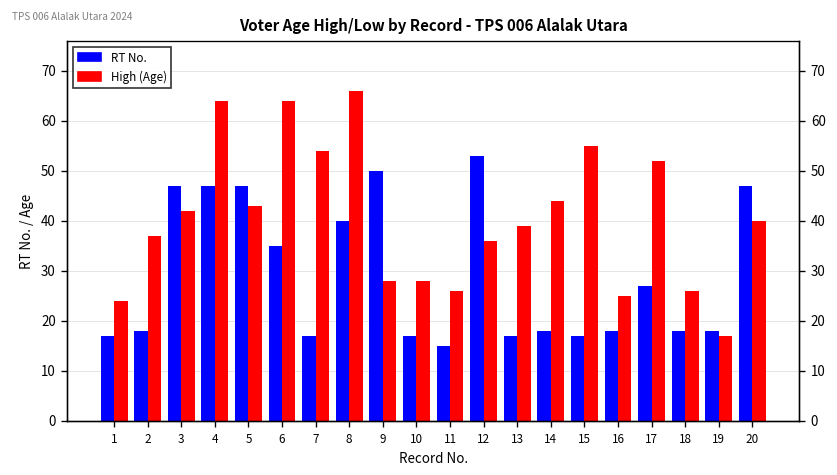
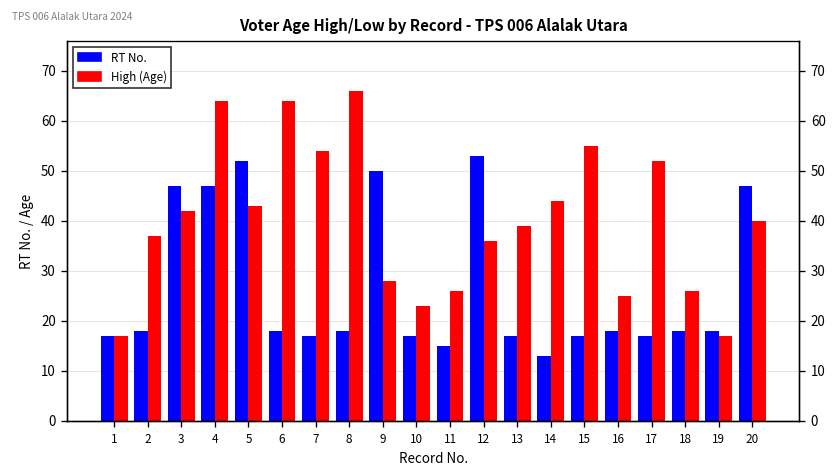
  {
    "RT No.": {
      "1": 17,
      "2": 18,
      "3": 47,
      "4": 47,
-     "5": 47,
-     "6": 35,
+     "5": 52,
+     "6": 18,
      "7": 17,
-     "8": 40,
+     "8": 18,
      "9": 50,
      "10": 17,
      "11": 15,
      "12": 53,
      "13": 17,
-     "14": 18,
+     "14": 13,
      "15": 17,
      "16": 18,
-     "17": 27,
+     "17": 17,
      "18": 18,
      "19": 18,
      "20": 47
    },
    "High (Age)": {
-     "1": 24,
+     "1": 17,
      "2": 37,
      "3": 42,
      "4": 64,
      "5": 43,
      "6": 64,
      "7": 54,
      "8": 66,
      "9": 28,
-     "10": 28,
+     "10": 23,
      "11": 26,
      "12": 36,
      "13": 39,
      "14": 44,
      "15": 55,
      "16": 25,
      "17": 52,
      "18": 26,
      "19": 17,
      "20": 40
    }
  }
